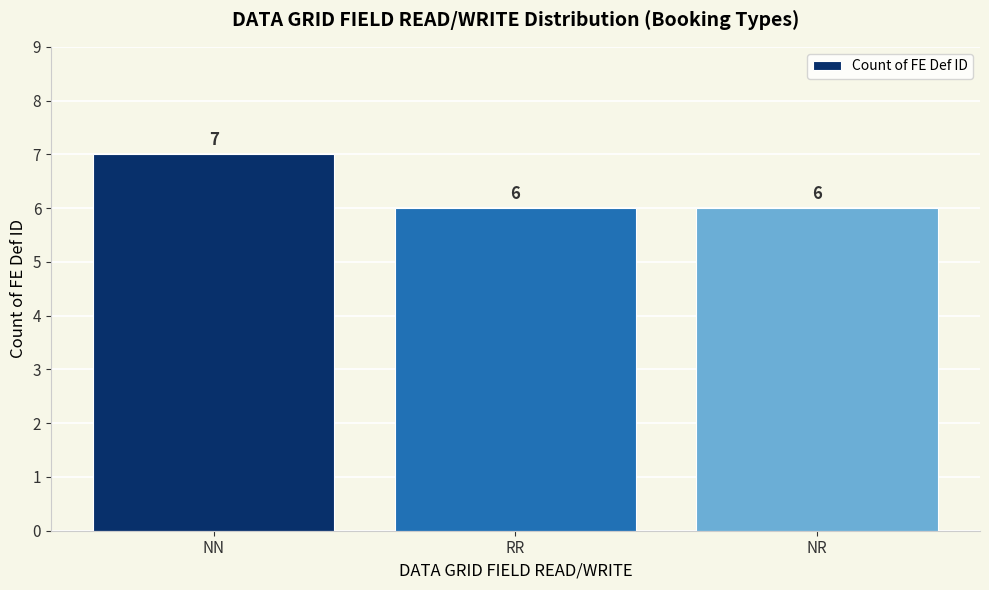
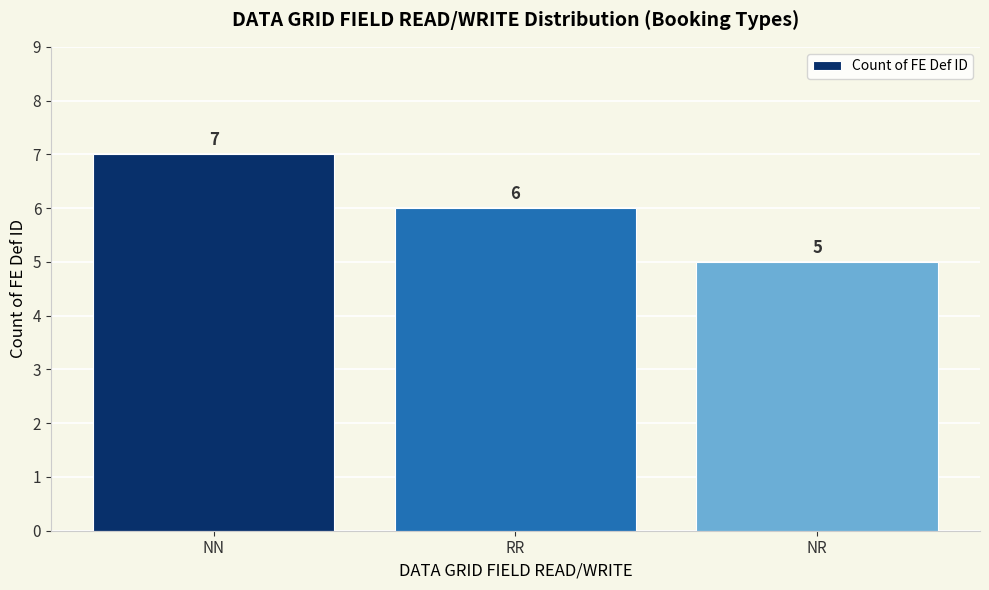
  {
    "NN": 7,
    "RR": 6,
-   "NR": 6
+   "NR": 5
  }
